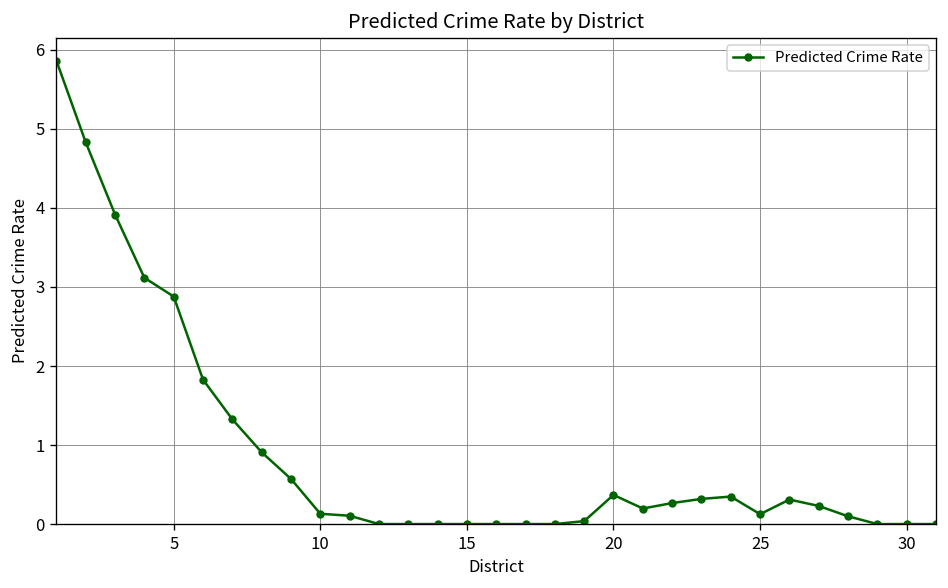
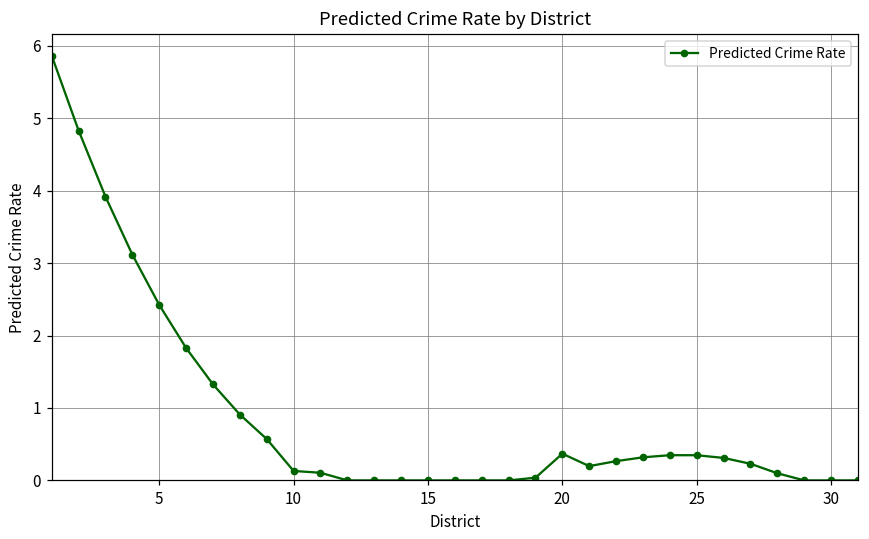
  {
-   "5": 2.9,
+   "5": 2.4,
    "10": 0.1,
    "15": 0.0,
    "20": 0.4,
-   "25": 0.1,
+   "25": 0.3,
    "30": 0.0
  }
